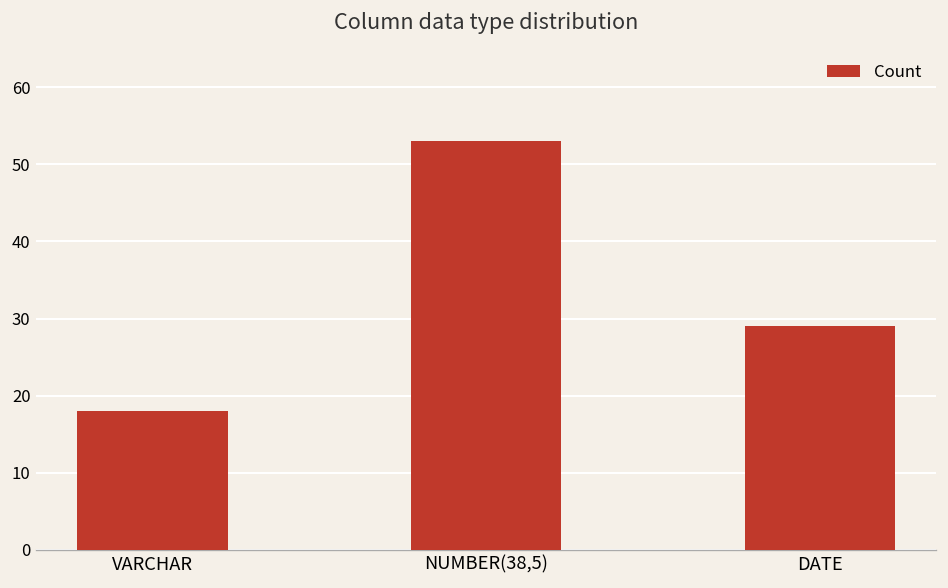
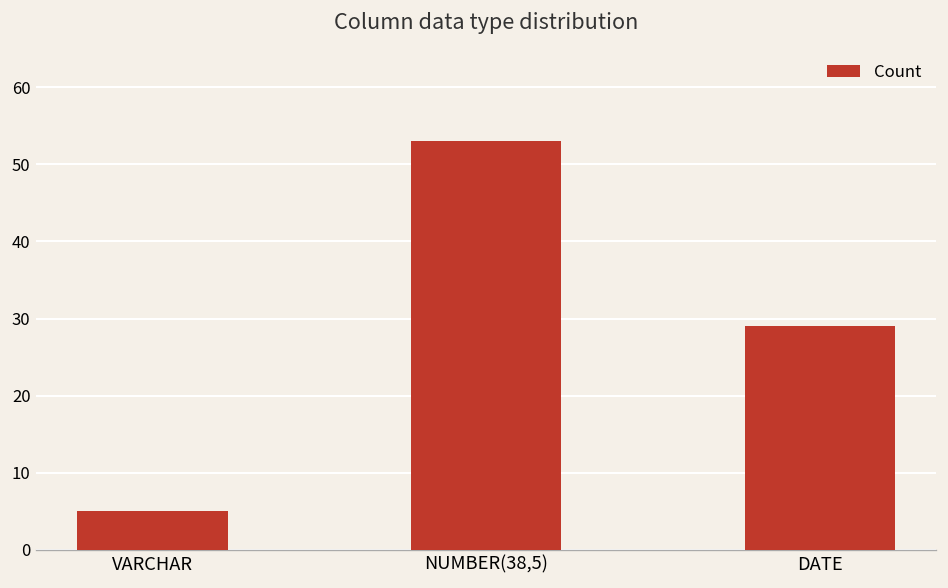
  {
-   "VARCHAR": 18,
+   "VARCHAR": 5,
    "NUMBER(38,5)": 53,
    "DATE": 29
  }
